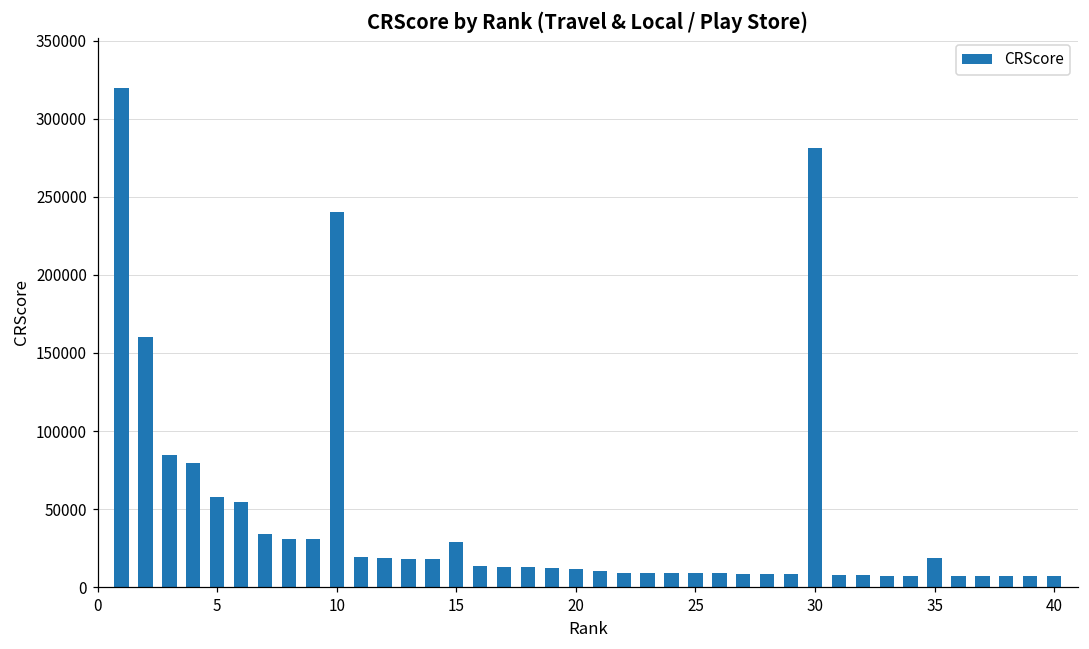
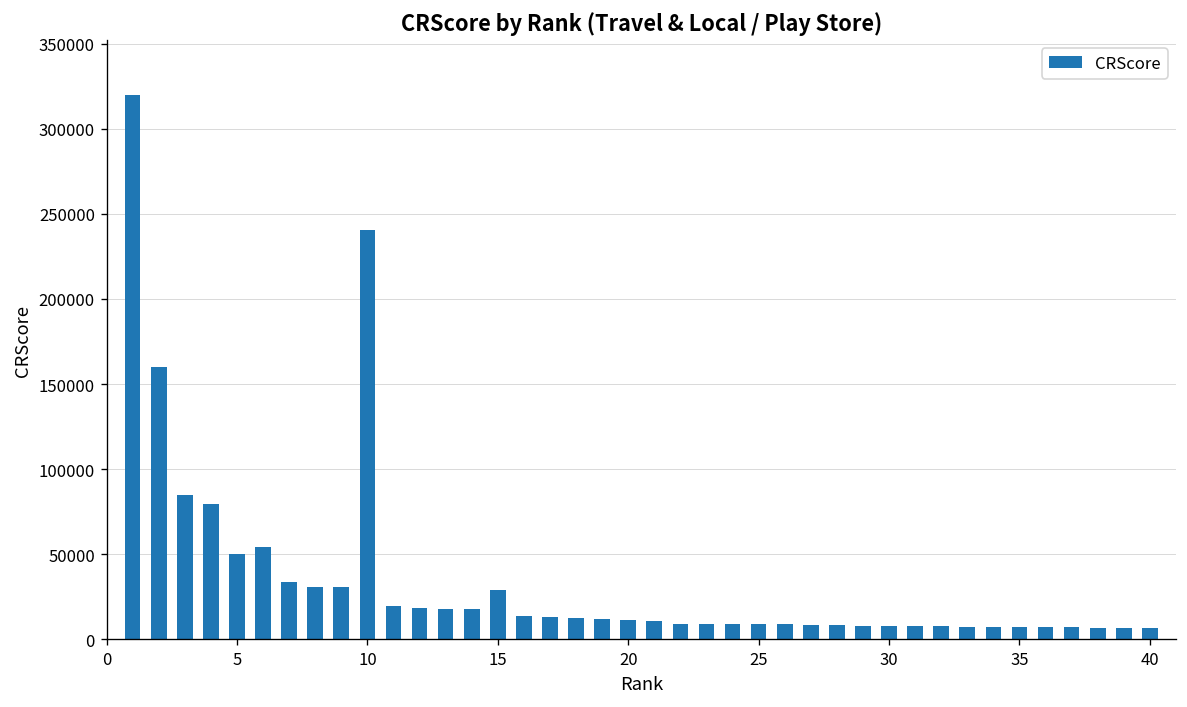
  {
-   "5": 58000,
+   "5": 50000,
    "10": 240000,
    "15": 29000,
    "20": 12000,
    "25": 9000,
-   "30": 282000,
-   "35": 19000,
+   "30": 8000,
+   "35": 7000,
    "40": 7000
  }
